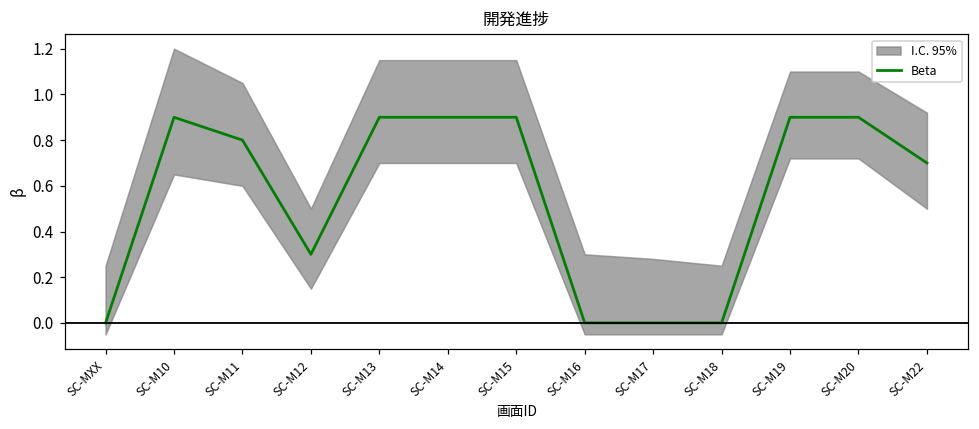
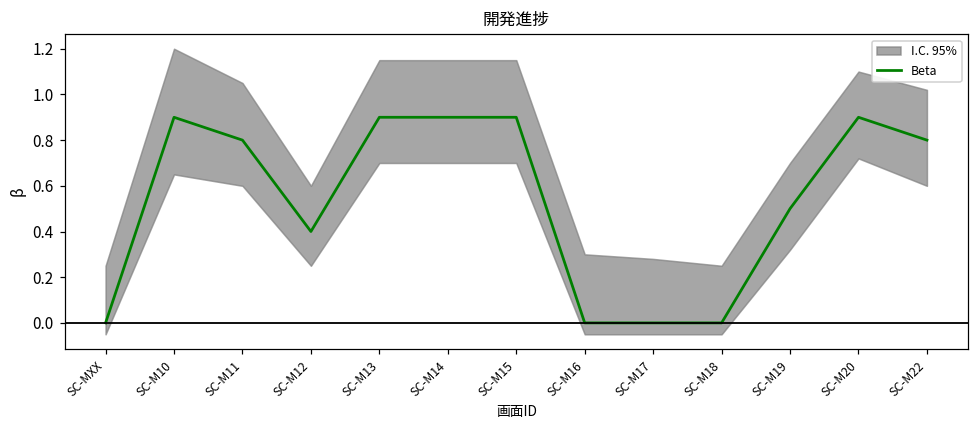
  {
    "Beta": {
      "SC-MXX": 0.0,
      "SC-M10": 0.9,
      "SC-M11": 0.8,
-     "SC-M12": 0.3,
+     "SC-M12": 0.4,
      "SC-M13": 0.9,
      "SC-M14": 0.9,
      "SC-M15": 0.9,
      "SC-M16": 0.0,
      "SC-M17": 0.0,
      "SC-M18": 0.0,
-     "SC-M19": 0.9,
+     "SC-M19": 0.5,
      "SC-M20": 0.9,
-     "SC-M22": 0.7
+     "SC-M22": 0.8
    }
  }
